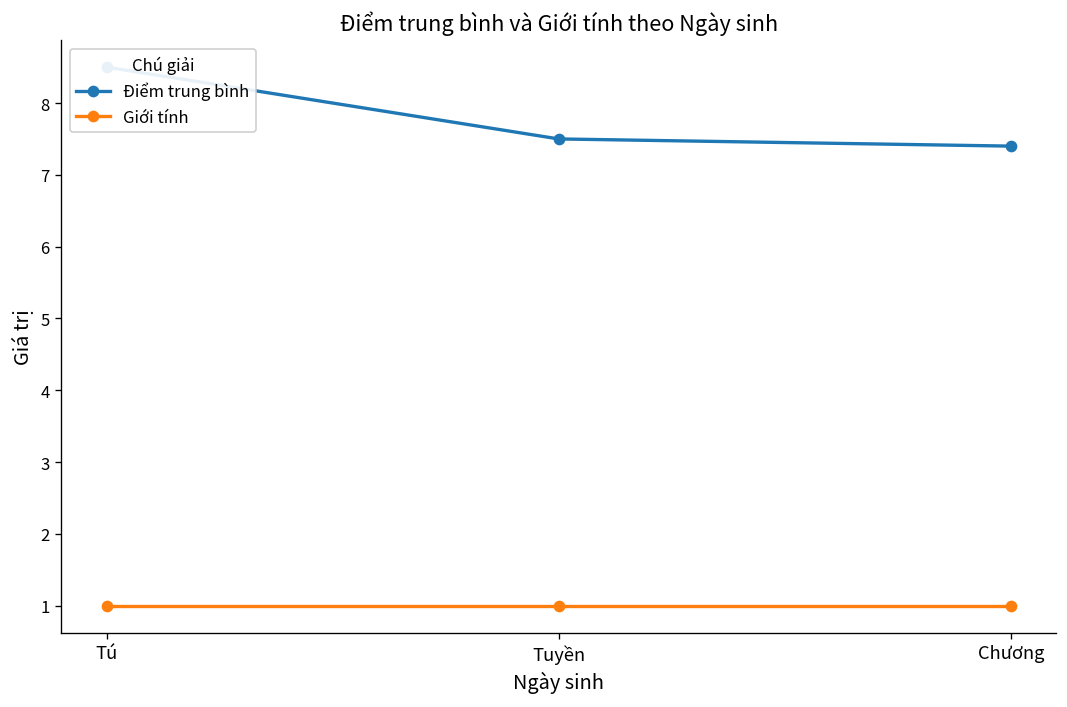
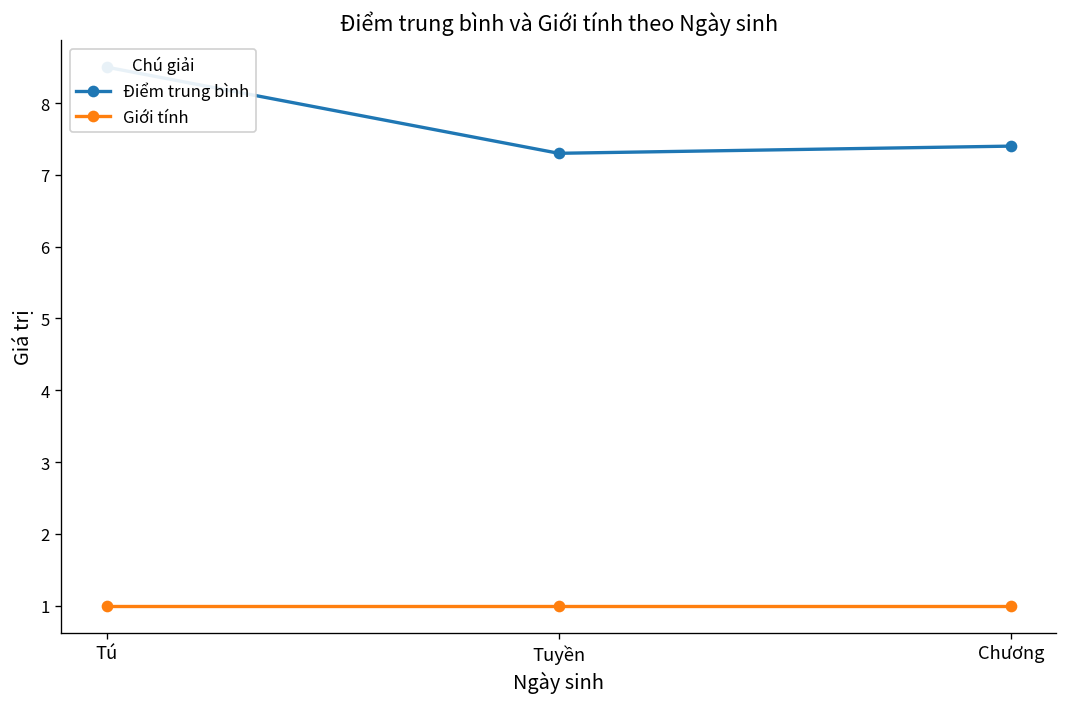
  {
    "Điểm trung bình": {
-     "Tuyền": 7.5,
+     "Tuyền": 7.3,
      "Chương": 7.4
    },
    "Giới tính": {
      "Tú": 1.0,
      "Tuyền": 1.0,
      "Chương": 1.0
    }
  }
